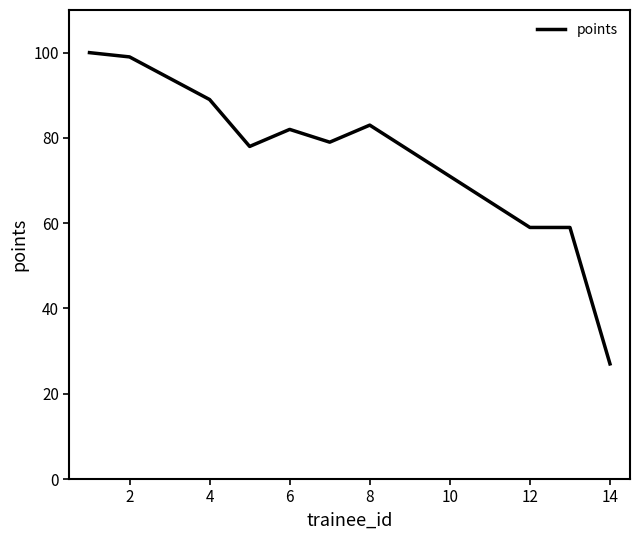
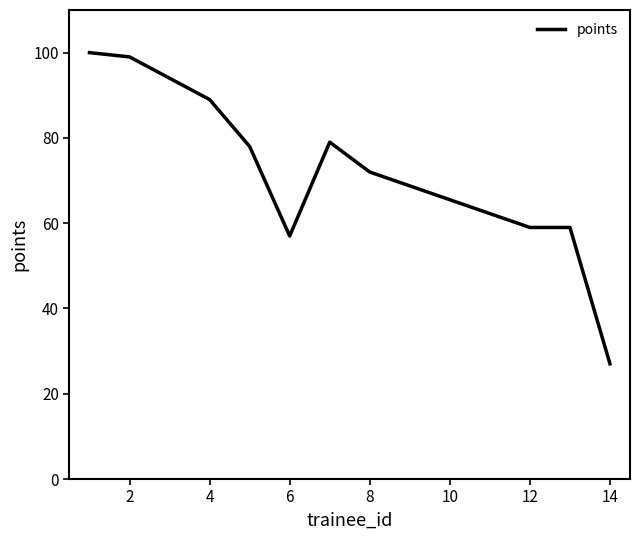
  {
    "points": {
-     "6": 82,
-     "8": 83
+     "6": 57,
+     "8": 72
    }
  }
